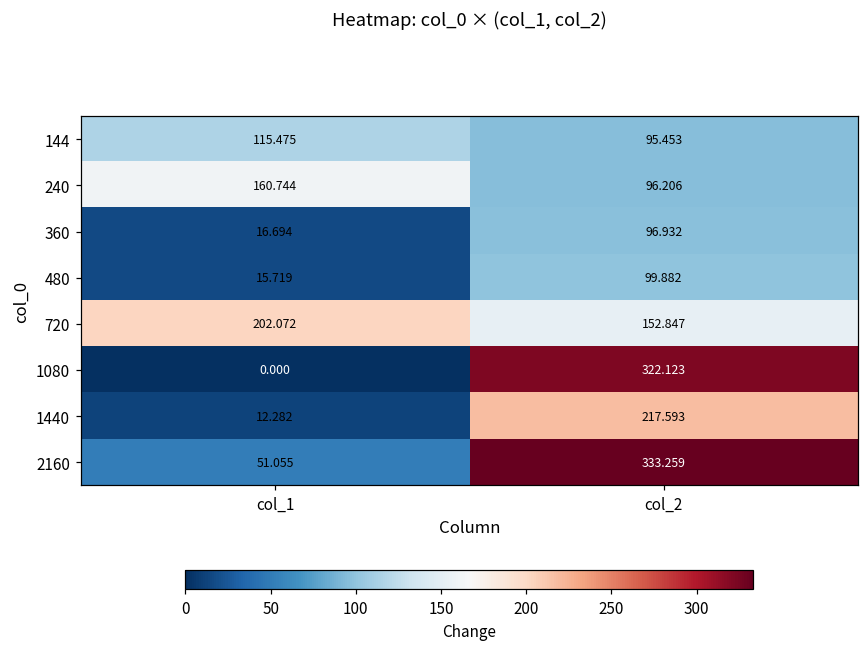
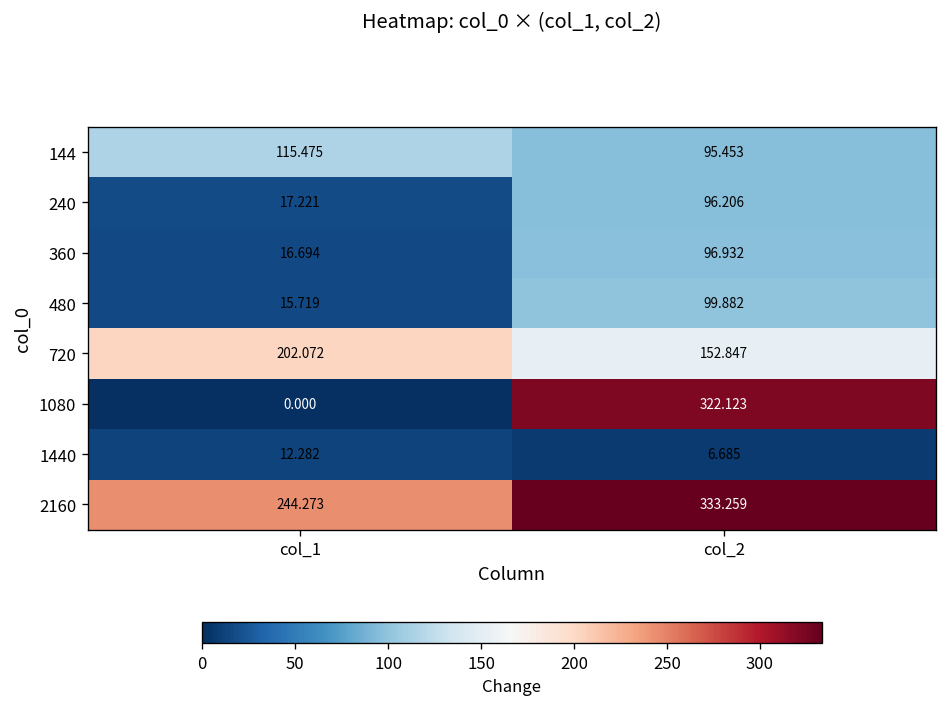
  {
    "144": {
      "col_1": 115.475,
      "col_2": 95.453
    },
    "240": {
-     "col_1": 160.744,
+     "col_1": 17.221,
      "col_2": 96.206
    },
    "360": {
      "col_1": 16.694,
      "col_2": 96.932
    },
    "480": {
      "col_1": 15.719,
      "col_2": 99.882
    },
    "720": {
      "col_1": 202.072,
      "col_2": 152.847
    },
    "1080": {
      "col_1": 0.000,
      "col_2": 322.123
    },
    "1440": {
      "col_1": 12.282,
-     "col_2": 217.593
+     "col_2": 6.685
    },
    "2160": {
-     "col_1": 51.055,
+     "col_1": 244.273,
      "col_2": 333.259
    }
  }
